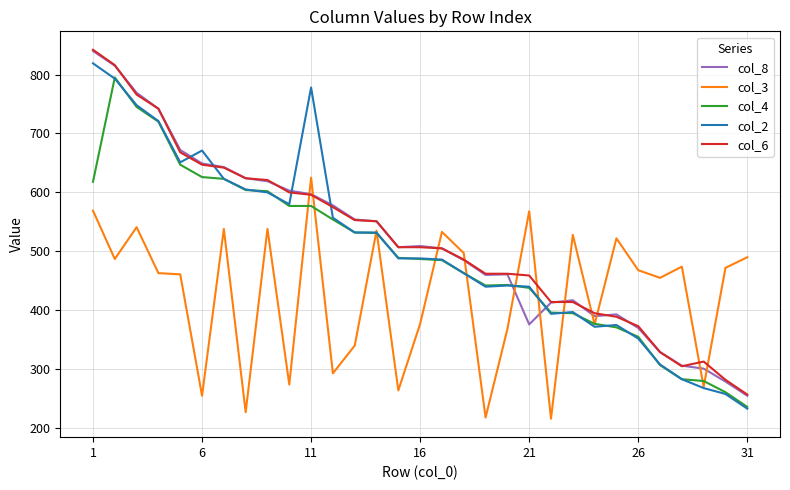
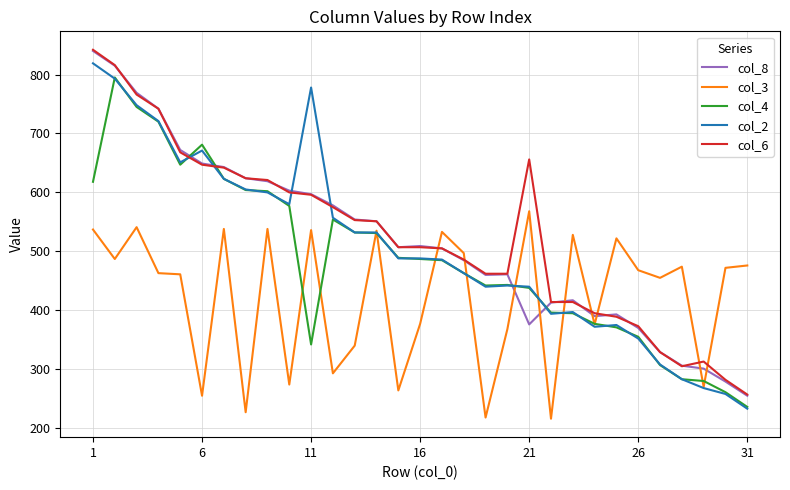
  {
    "col_8": {
      "21": 380
    },
    "col_3": {
-     "1": 570,
+     "1": 540,
      "6": 260,
-     "11": 630,
+     "11": 540,
      "16": 380,
      "21": 570,
      "26": 470,
-     "31": 490
+     "31": 480
    },
    "col_4": {
      "1": 620,
-     "6": 630,
-     "11": 580
+     "6": 680,
+     "11": 340
    },
    "col_2": {
      "1": 820,
      "6": 670,
      "11": 780
    },
    "col_6": {
-     "21": 460
+     "21": 660
    }
  }
